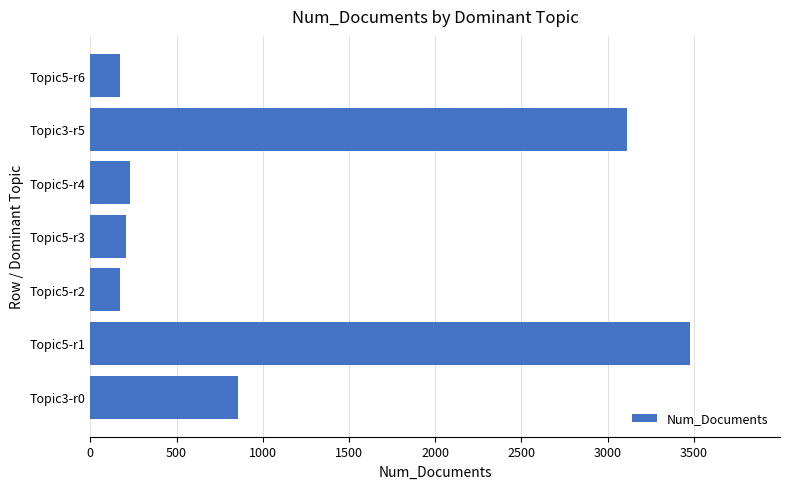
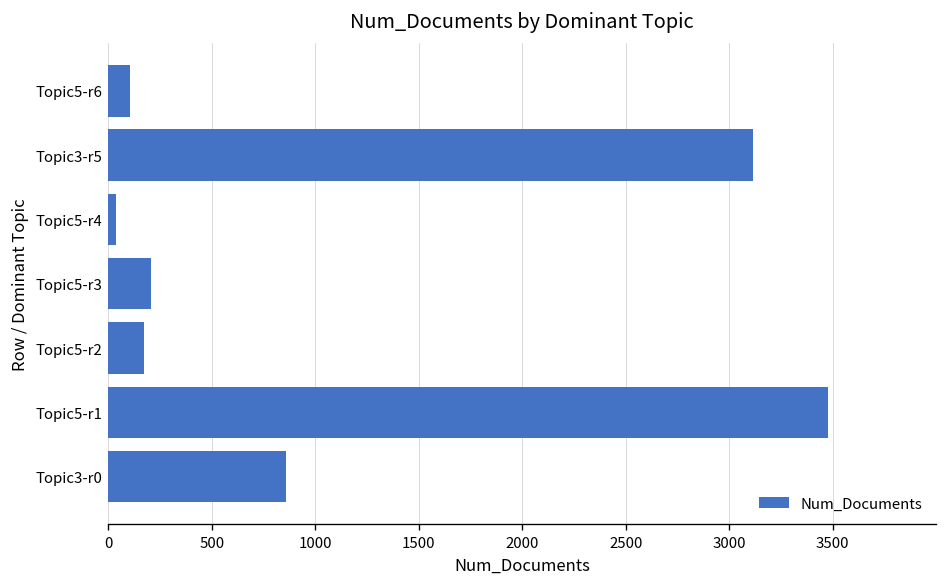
  {
-   "Topic5-r6": 170,
+   "Topic5-r6": 100,
    "Topic3-r5": 3110,
-   "Topic5-r4": 230,
+   "Topic5-r4": 40,
    "Topic5-r3": 210,
    "Topic5-r2": 170,
    "Topic5-r1": 3480,
    "Topic3-r0": 860
  }
